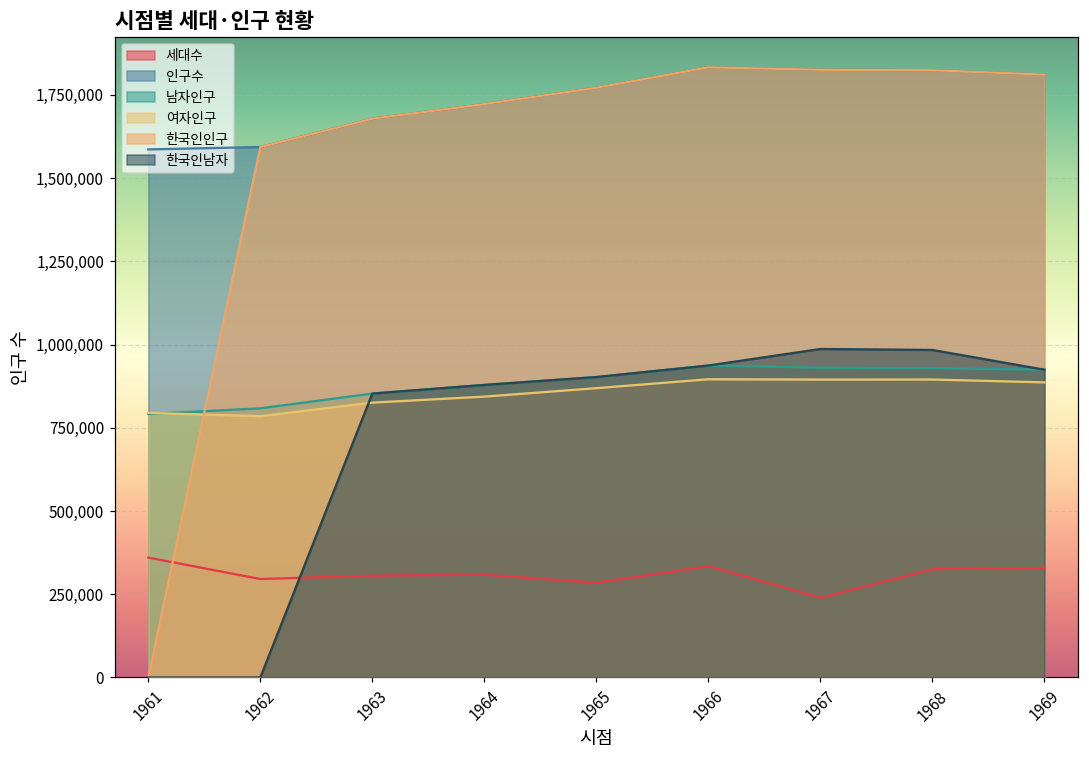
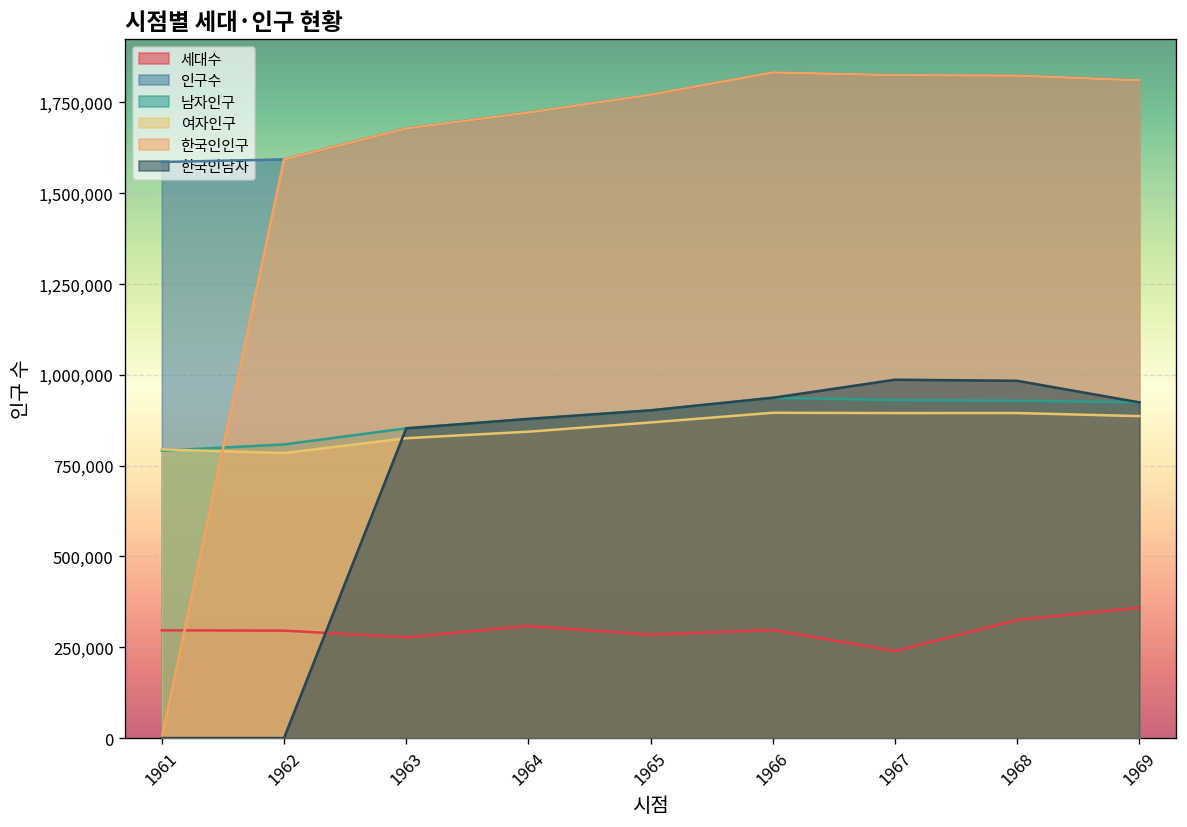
  {
    "세대수": {
-     "1961": "360,000",
+     "1961": "300,000",
      "1962": "300,000",
-     "1963": "310,000",
+     "1963": "280,000",
      "1964": "310,000",
      "1965": "280,000",
-     "1966": "330,000",
+     "1966": "300,000",
      "1967": "240,000",
      "1968": "330,000",
-     "1969": "330,000"
+     "1969": "360,000"
    },
    "한국인남자": {
      "1962": "0",
      "1967": "990,000",
      "1968": "980,000"
    }
  }
